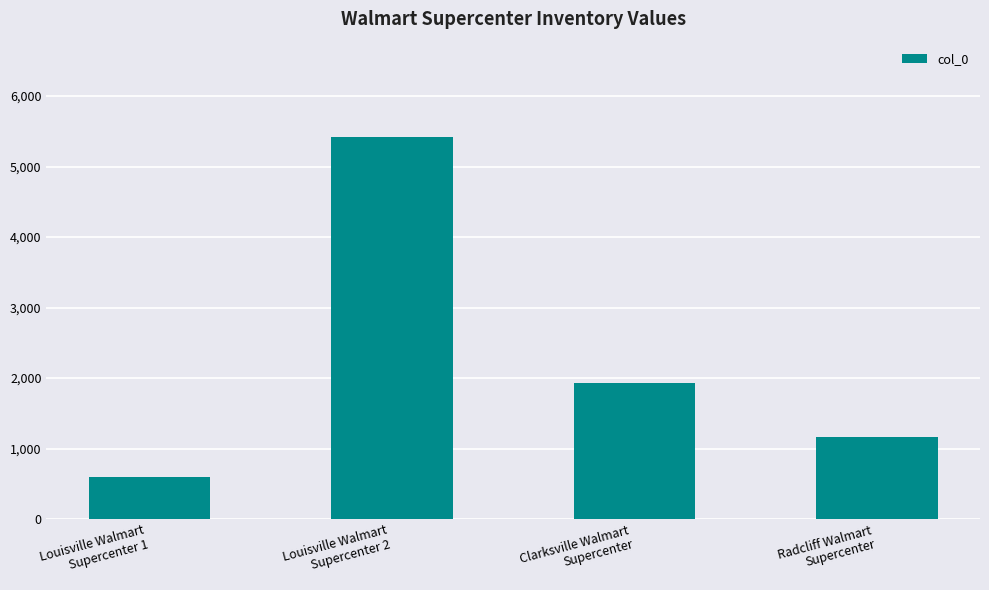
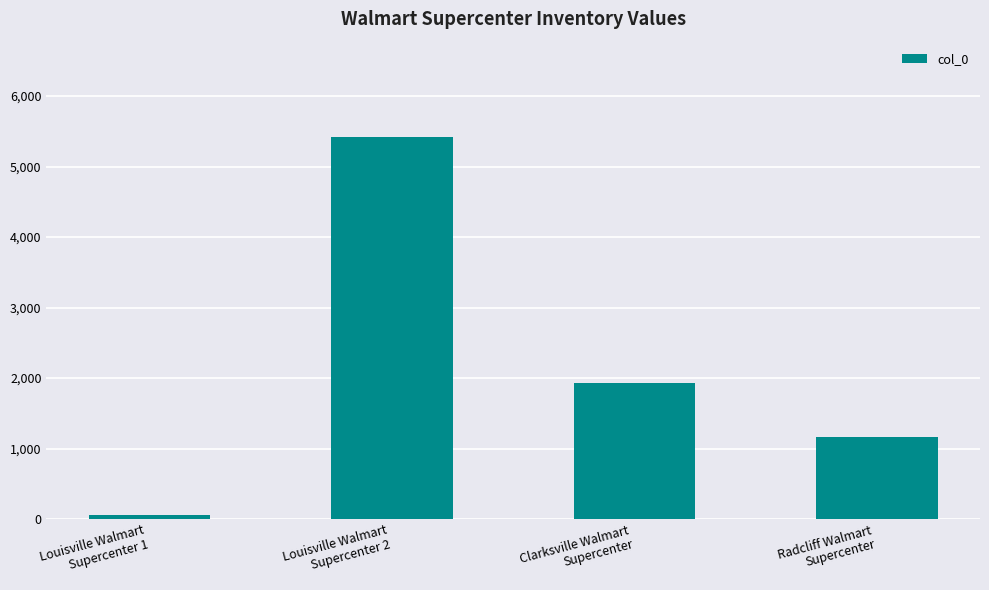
  {
-   "Louisville Walmart Supercenter 1": "600",
+   "Louisville Walmart Supercenter 1": "100",
    "Louisville Walmart Supercenter 2": "5,400",
    "Clarksville Walmart Supercenter": "1,900",
    "Radcliff Walmart Supercenter": "1,200"
  }
